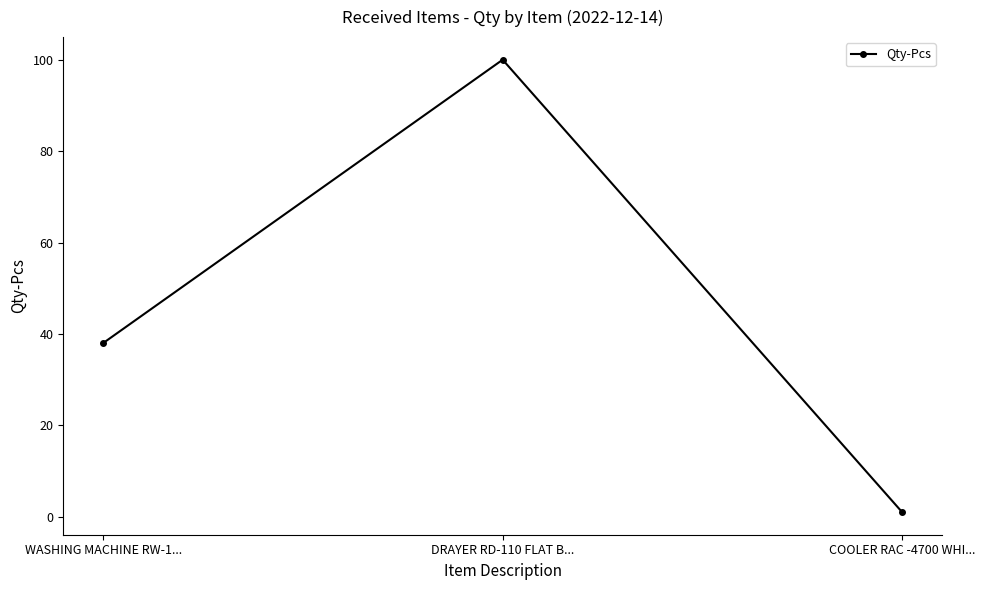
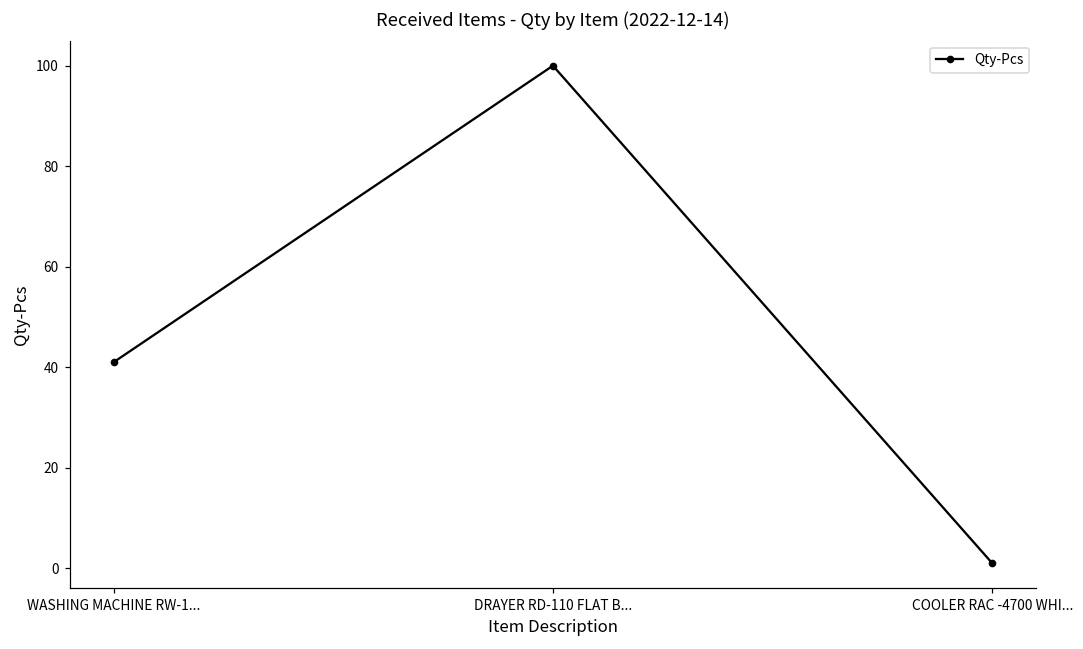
  {
-   "WASHING MACHINE RW-1...": 38,
+   "WASHING MACHINE RW-1...": 41,
    "DRAYER RD-110 FLAT B...": 100,
    "COOLER RAC -4700 WHI...": 1
  }
